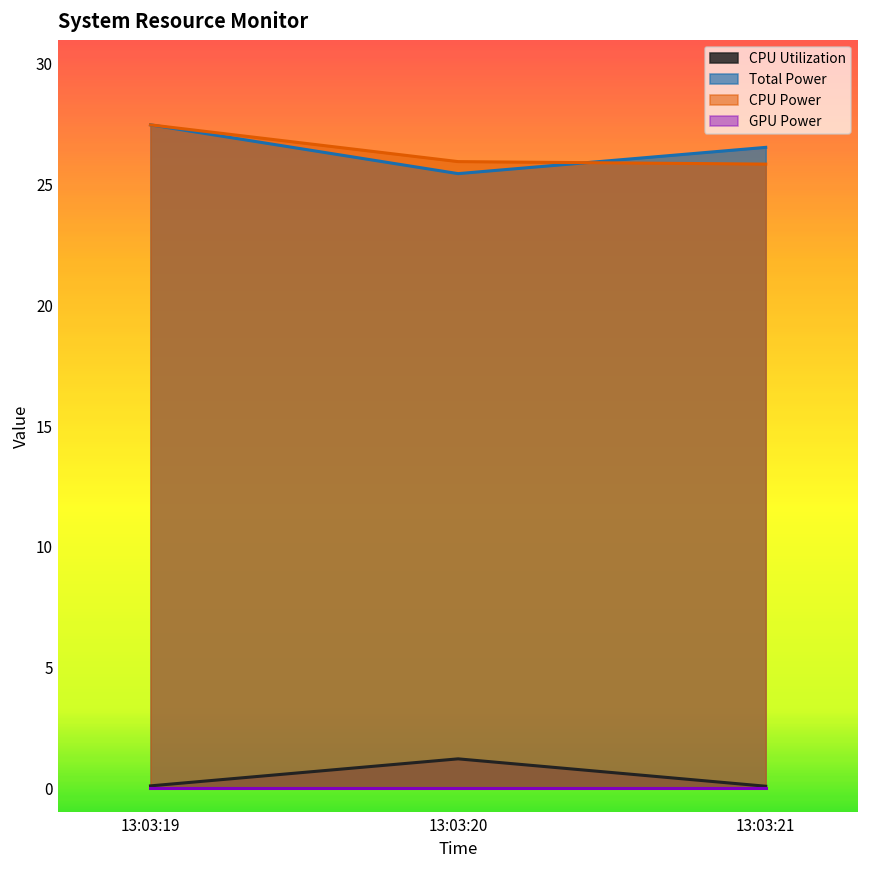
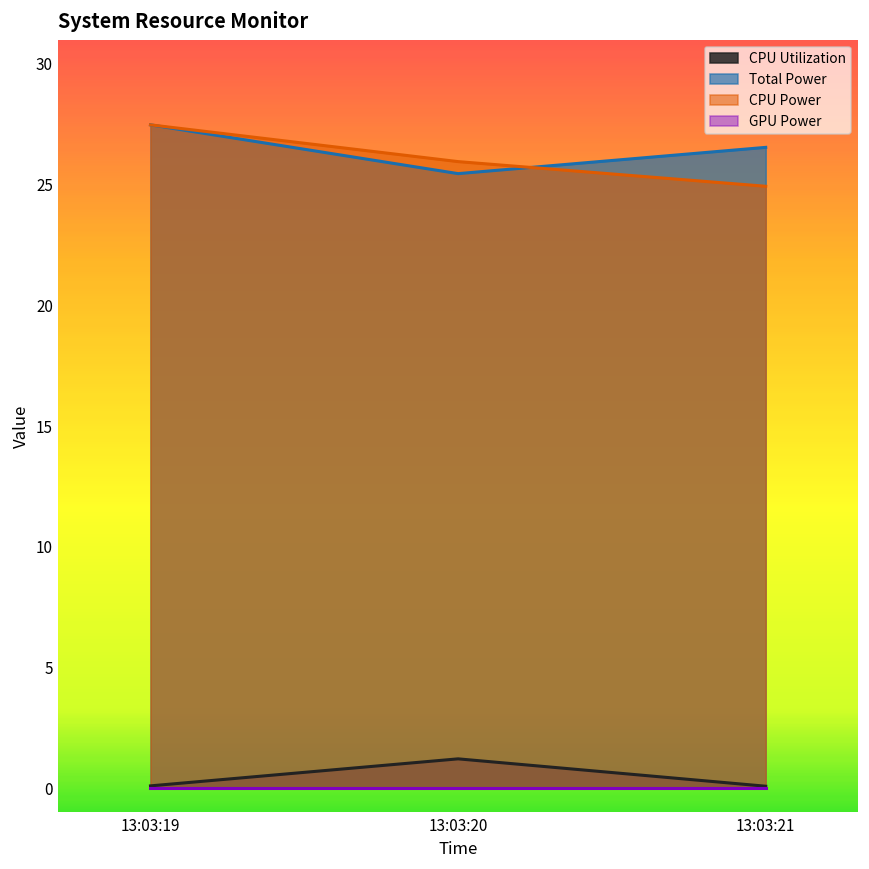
  {
    "CPU Utilization": {
      "13:03:20": 1.2
    },
    "Total Power": {
      "13:03:20": 25.5,
      "13:03:21": 26.5
    },
    "CPU Power": {
      "13:03:20": 26.0,
-     "13:03:21": 25.8
+     "13:03:21": 24.9
    },
    "GPU Power": {
      "13:03:20": 0.0
    }
  }
